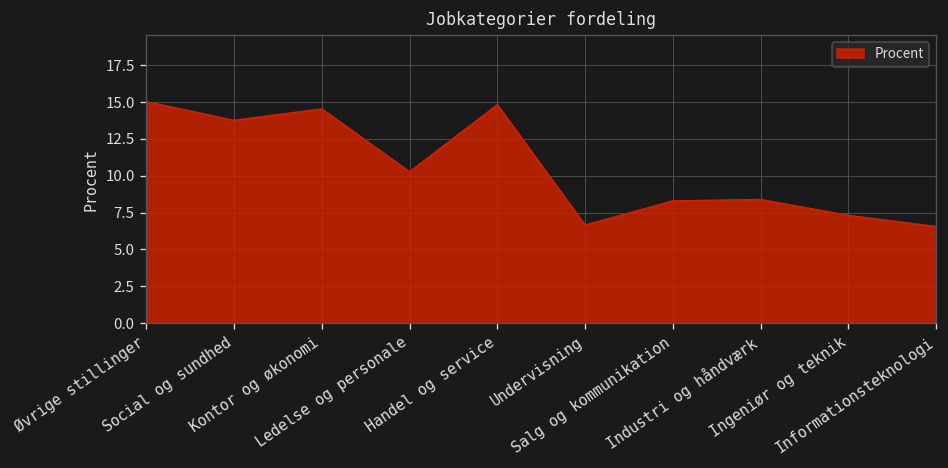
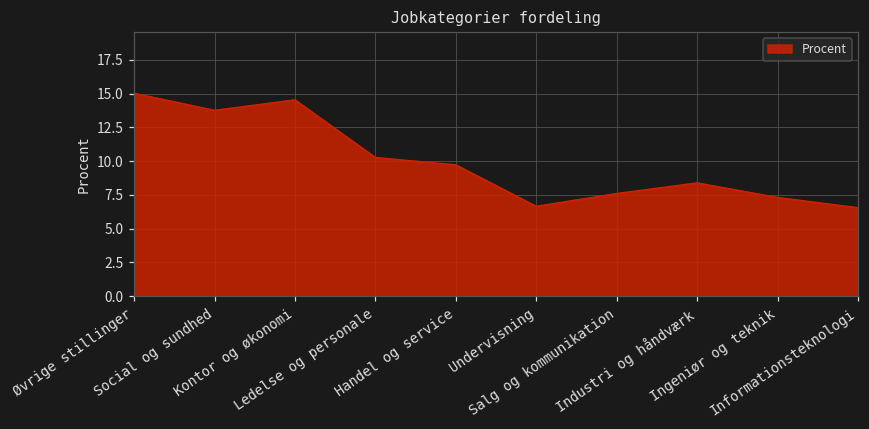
  {
    "Øvrige stillinger": 15.0,
    "Social og sundhed": 13.8,
    "Kontor og økonomi": 14.5,
    "Ledelse og personale": 10.3,
-   "Handel og service": 14.8,
+   "Handel og service": 9.7,
    "Undervisning": 6.7,
-   "Salg og kommunikation": 8.3,
+   "Salg og kommunikation": 7.6,
    "Industri og håndværk": 8.4,
    "Ingeniør og teknik": 7.3,
    "Informationsteknologi": 6.6
  }
